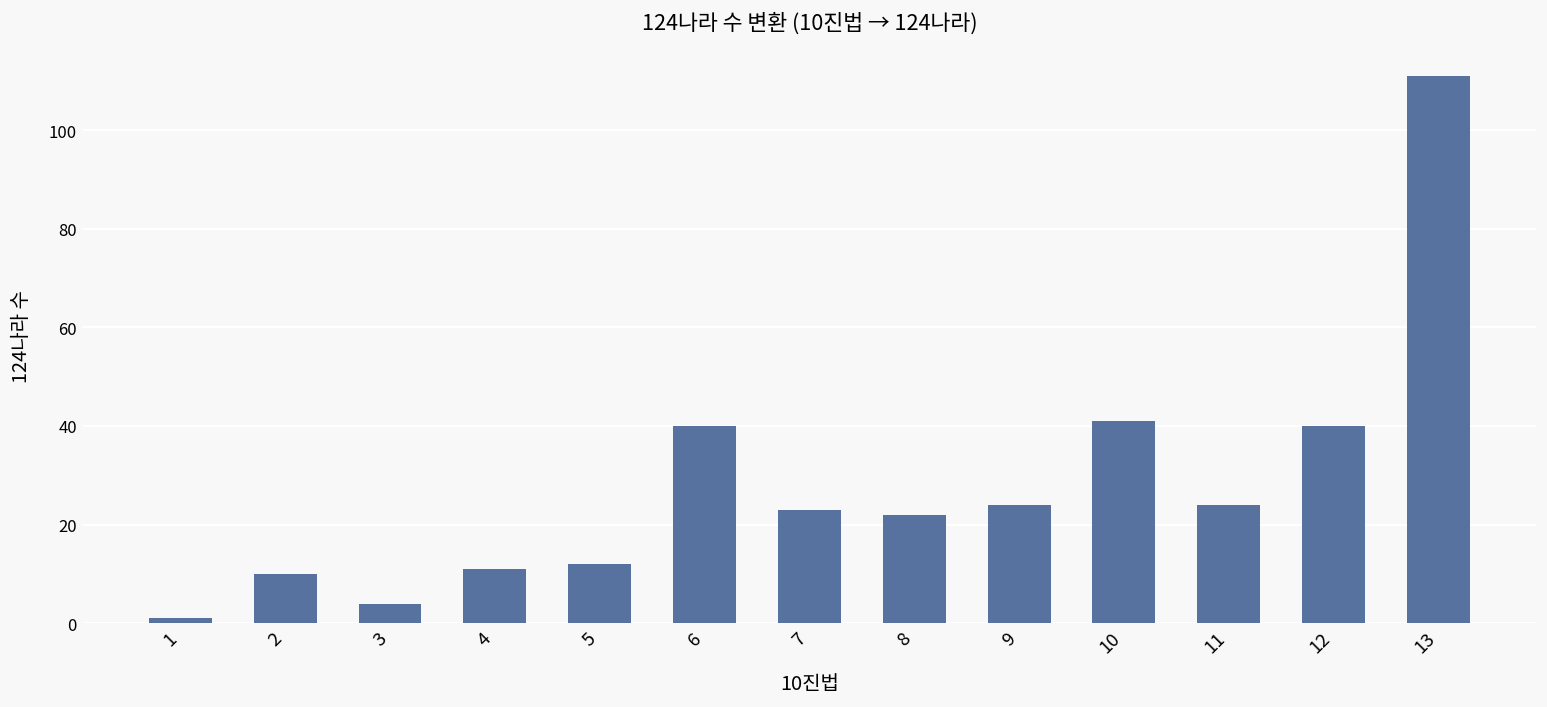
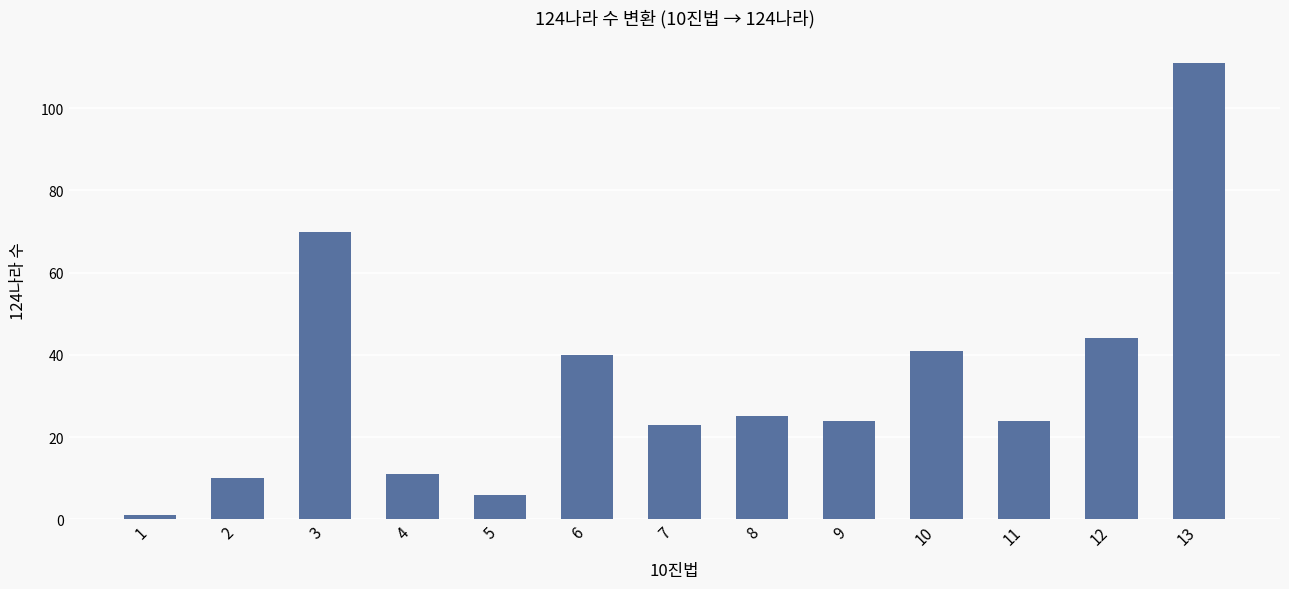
  {
    "1": 1,
    "2": 10,
-   "3": 4,
+   "3": 70,
    "4": 11,
-   "5": 12,
+   "5": 6,
    "6": 40,
    "7": 23,
-   "8": 22,
+   "8": 25,
    "9": 24,
    "10": 41,
    "11": 24,
-   "12": 40,
+   "12": 44,
    "13": 111
  }
